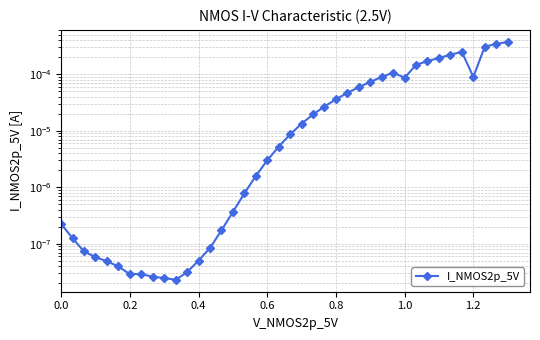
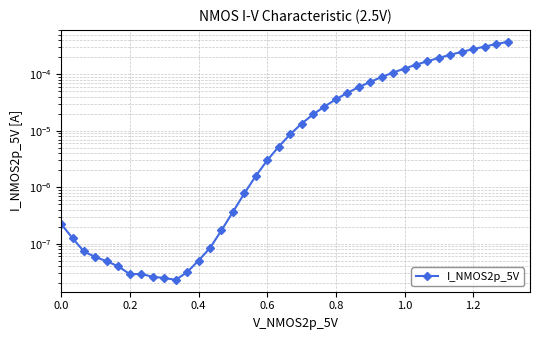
  {
    "0.0": 0.00000022,
    "0.2": 0.00000003,
    "0.4": 0.00000005,
    "0.6": 0.000003,
    "0.8": 0.00004,
-   "1.0": 0.00009,
-   "1.2": 0.00009
+   "1.0": 0.00013,
+   "1.2": 0.0003
  }
